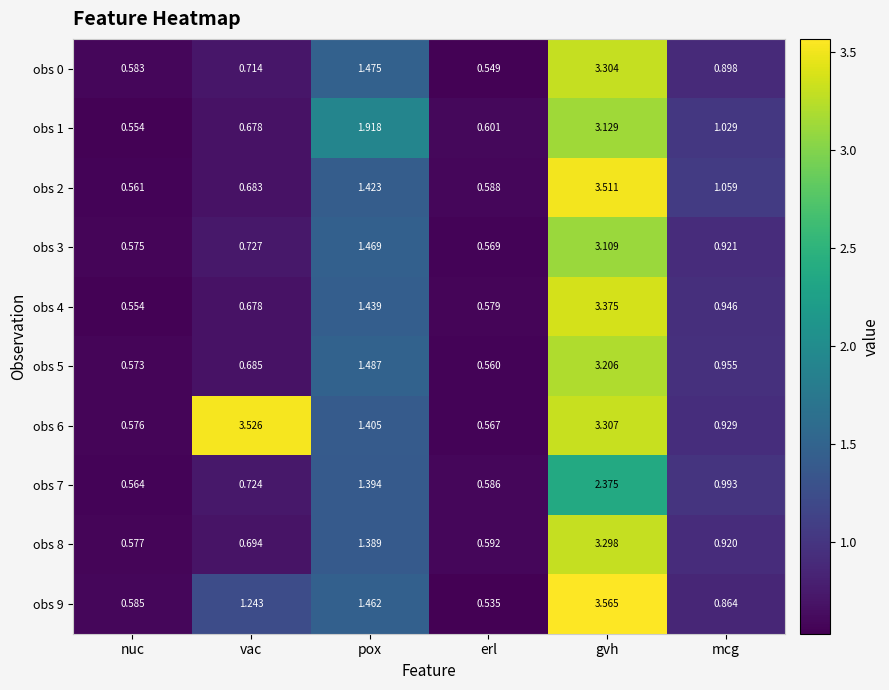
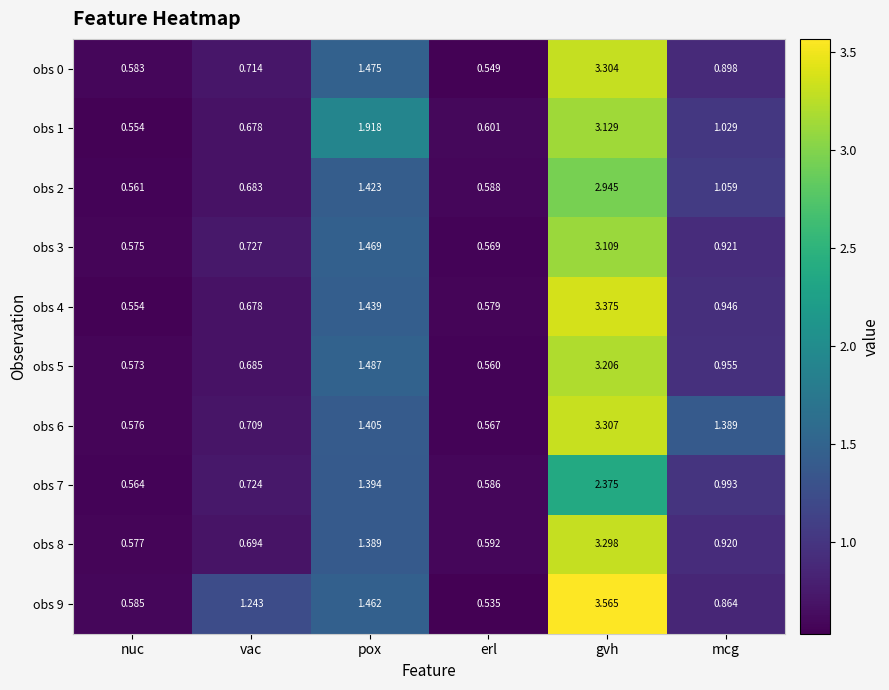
  {
    "obs 0": {
      "nuc": 0.583,
      "vac": 0.714,
      "pox": 1.475,
      "erl": 0.549,
      "gvh": 3.304,
      "mcg": 0.898
    },
    "obs 1": {
      "nuc": 0.554,
      "vac": 0.678,
      "pox": 1.918,
      "erl": 0.601,
      "gvh": 3.129,
      "mcg": 1.029
    },
    "obs 2": {
      "nuc": 0.561,
      "vac": 0.683,
      "pox": 1.423,
      "erl": 0.588,
-     "gvh": 3.511,
+     "gvh": 2.945,
      "mcg": 1.059
    },
    "obs 3": {
      "nuc": 0.575,
      "vac": 0.727,
      "pox": 1.469,
      "erl": 0.569,
      "gvh": 3.109,
      "mcg": 0.921
    },
    "obs 4": {
      "nuc": 0.554,
      "vac": 0.678,
      "pox": 1.439,
      "erl": 0.579,
      "gvh": 3.375,
      "mcg": 0.946
    },
    "obs 5": {
      "nuc": 0.573,
      "vac": 0.685,
      "pox": 1.487,
      "erl": 0.560,
      "gvh": 3.206,
      "mcg": 0.955
    },
    "obs 6": {
      "nuc": 0.576,
-     "vac": 3.526,
+     "vac": 0.709,
      "pox": 1.405,
      "erl": 0.567,
      "gvh": 3.307,
-     "mcg": 0.929
+     "mcg": 1.389
    },
    "obs 7": {
      "nuc": 0.564,
      "vac": 0.724,
      "pox": 1.394,
      "erl": 0.586,
      "gvh": 2.375,
      "mcg": 0.993
    },
    "obs 8": {
      "nuc": 0.577,
      "vac": 0.694,
      "pox": 1.389,
      "erl": 0.592,
      "gvh": 3.298,
      "mcg": 0.920
    },
    "obs 9": {
      "nuc": 0.585,
      "vac": 1.243,
      "pox": 1.462,
      "erl": 0.535,
      "gvh": 3.565,
      "mcg": 0.864
    }
  }
